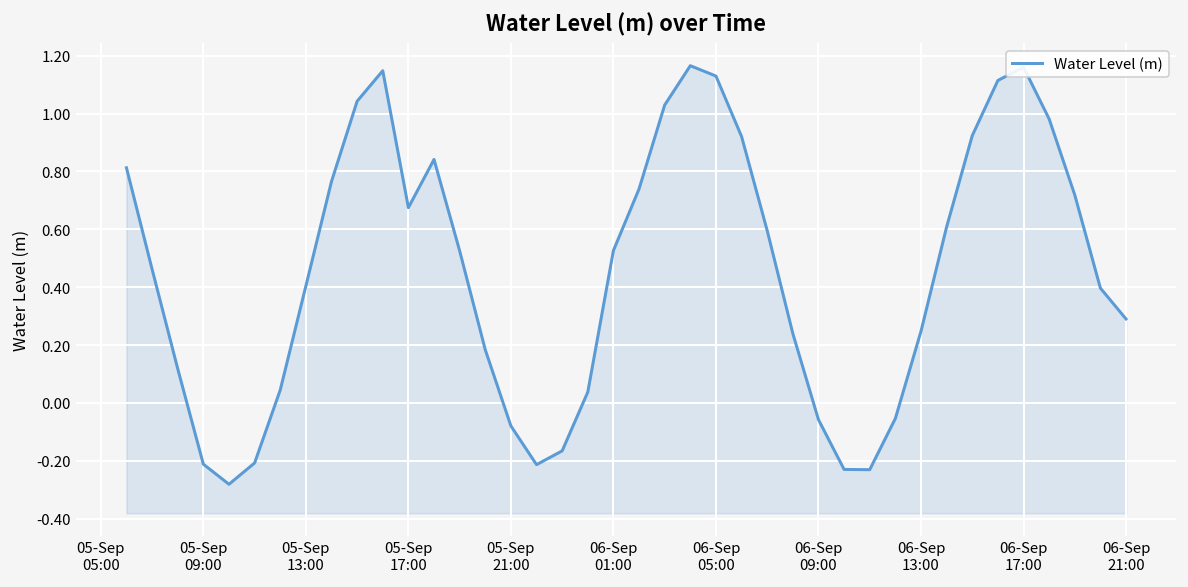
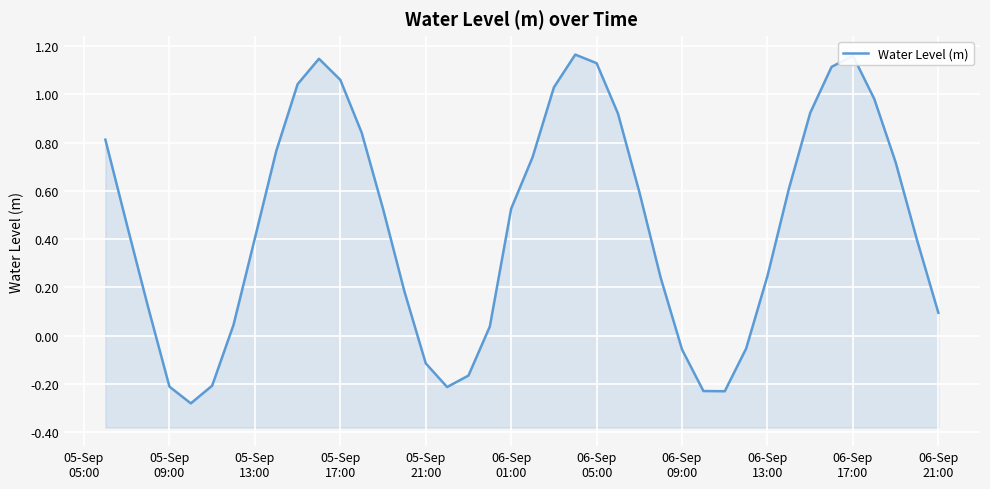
  {
    "05-Sep 09:00": -0.21,
    "05-Sep 13:00": 0.40,
-   "05-Sep 17:00": 0.68,
-   "05-Sep 21:00": -0.08,
+   "05-Sep 17:00": 1.06,
+   "05-Sep 21:00": -0.12,
    "06-Sep 01:00": 0.53,
    "06-Sep 05:00": 1.13,
    "06-Sep 09:00": -0.06,
    "06-Sep 13:00": 0.25,
-   "06-Sep 21:00": 0.29
+   "06-Sep 21:00": 0.09
  }
